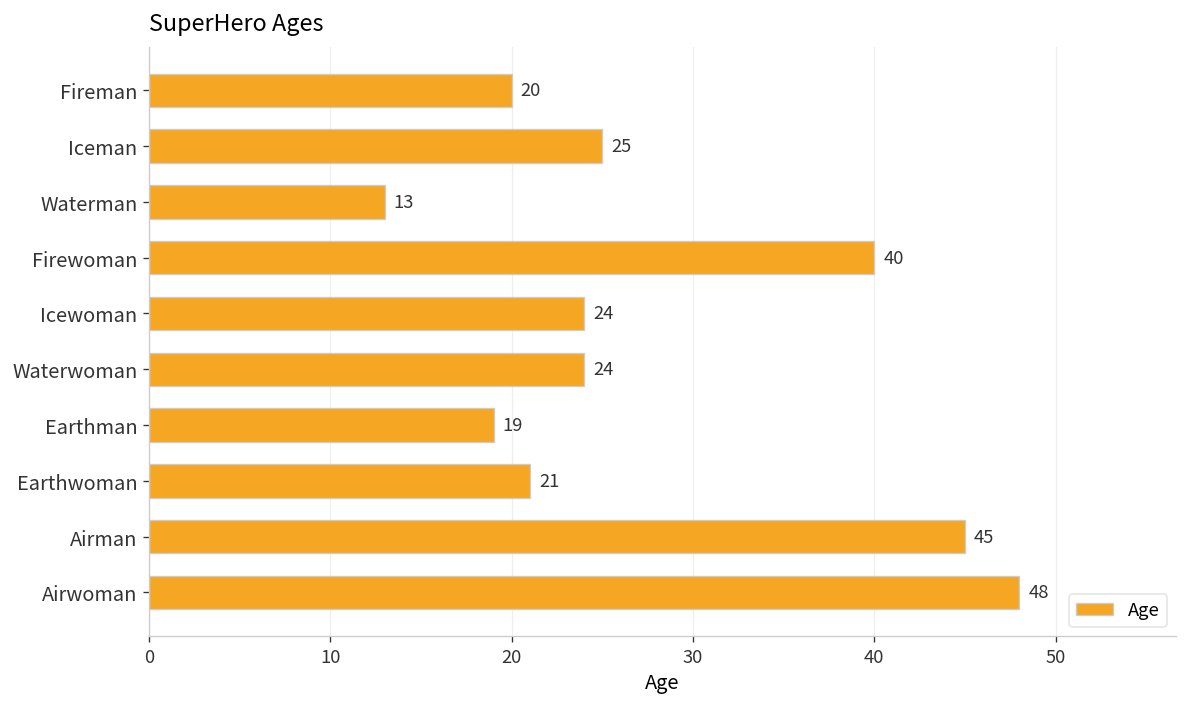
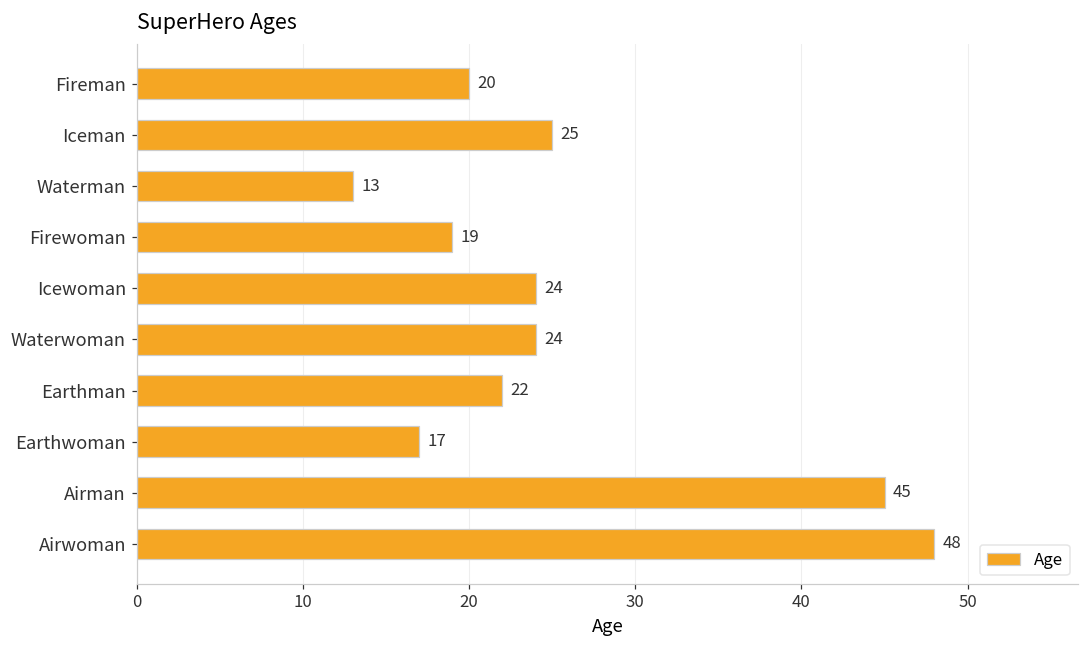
  {
    "Fireman": 20,
    "Iceman": 25,
    "Waterman": 13,
-   "Firewoman": 40,
+   "Firewoman": 19,
    "Icewoman": 24,
    "Waterwoman": 24,
-   "Earthman": 19,
-   "Earthwoman": 21,
+   "Earthman": 22,
+   "Earthwoman": 17,
    "Airman": 45,
    "Airwoman": 48
  }
